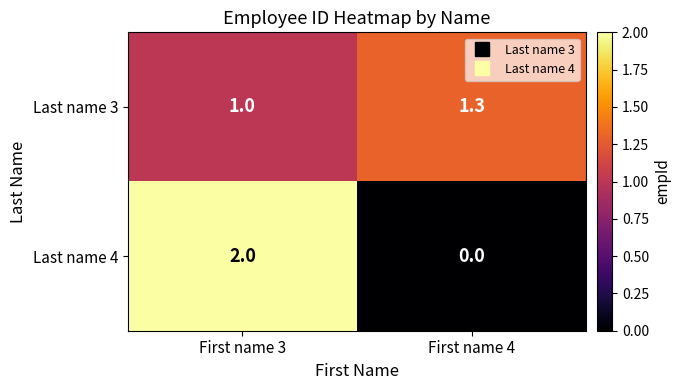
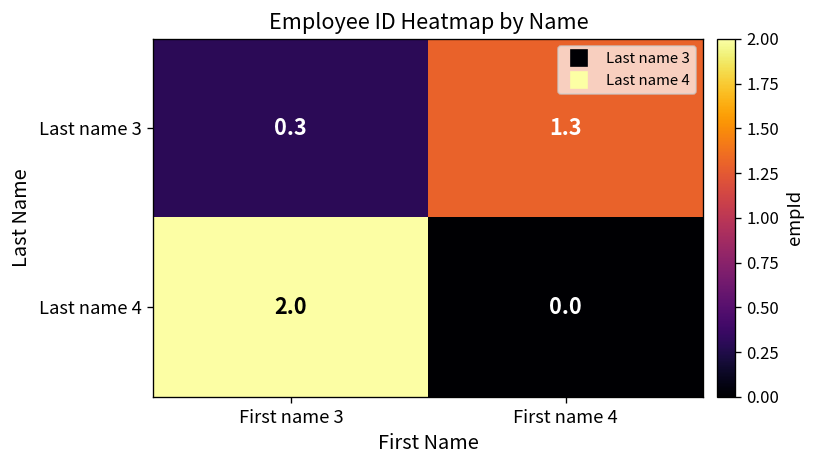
  {
    "Last name 3": {
-     "First name 3": 1.0,
+     "First name 3": 0.3,
      "First name 4": 1.3
    },
    "Last name 4": {
      "First name 3": 2.0,
      "First name 4": 0.0
    }
  }
